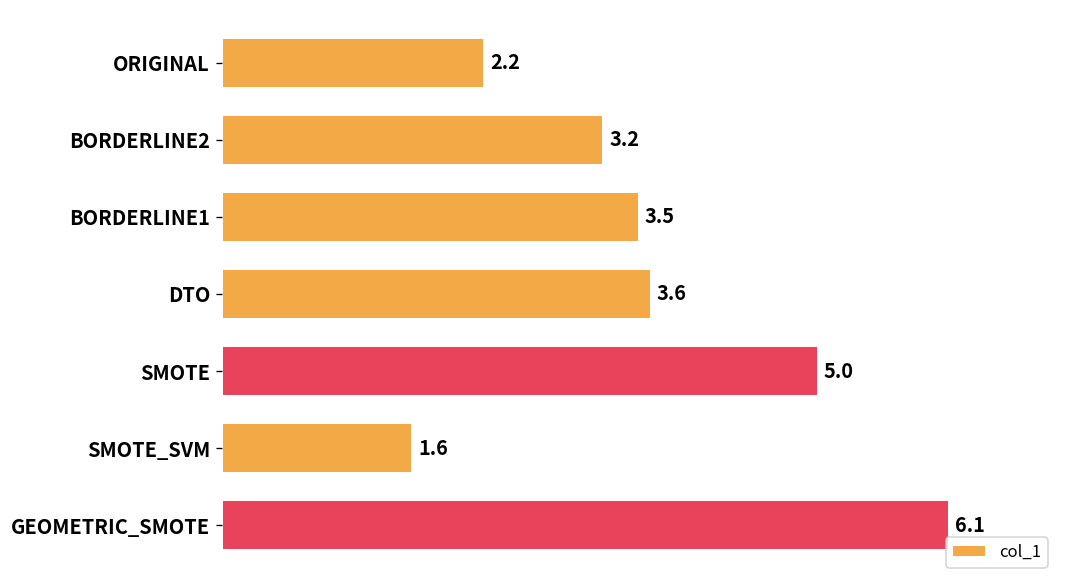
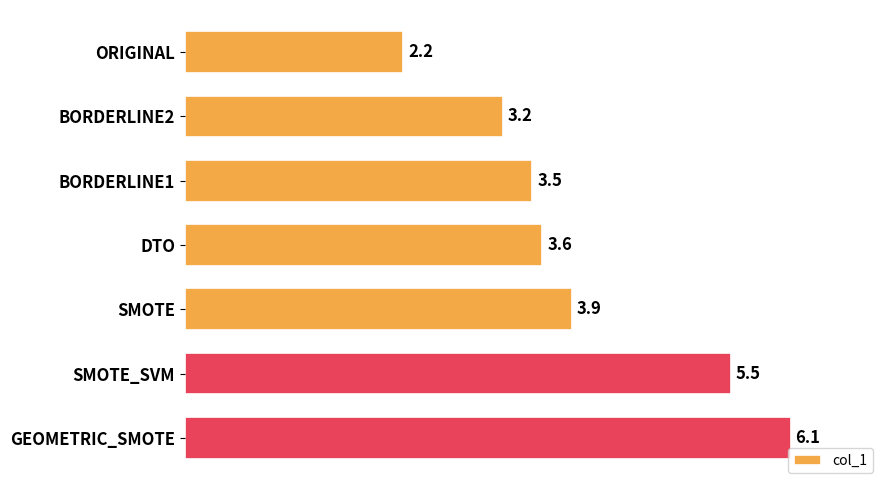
  {
    "ORIGINAL": 2.2,
    "BORDERLINE2": 3.2,
    "BORDERLINE1": 3.5,
    "DTO": 3.6,
-   "SMOTE": 5.0,
-   "SMOTE_SVM": 1.6,
+   "SMOTE": 3.9,
+   "SMOTE_SVM": 5.5,
    "GEOMETRIC_SMOTE": 6.1
  }
